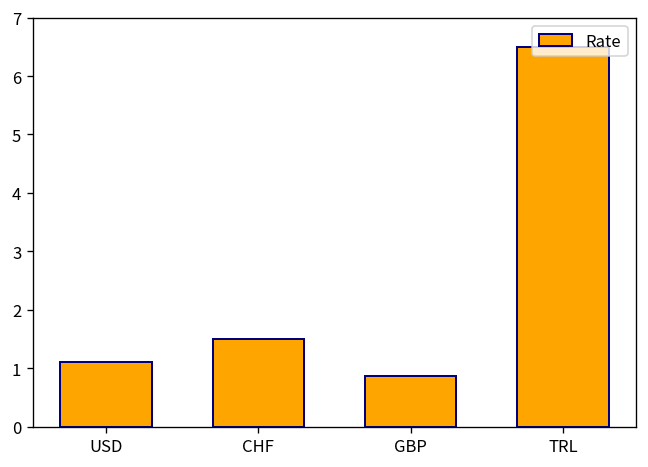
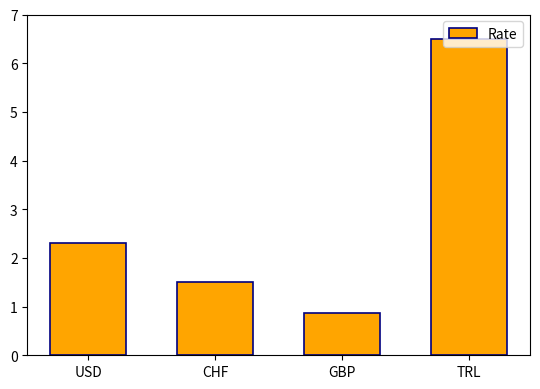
  {
-   "USD": 1.1,
+   "USD": 2.3,
    "CHF": 1.5,
    "GBP": 0.9
  }
